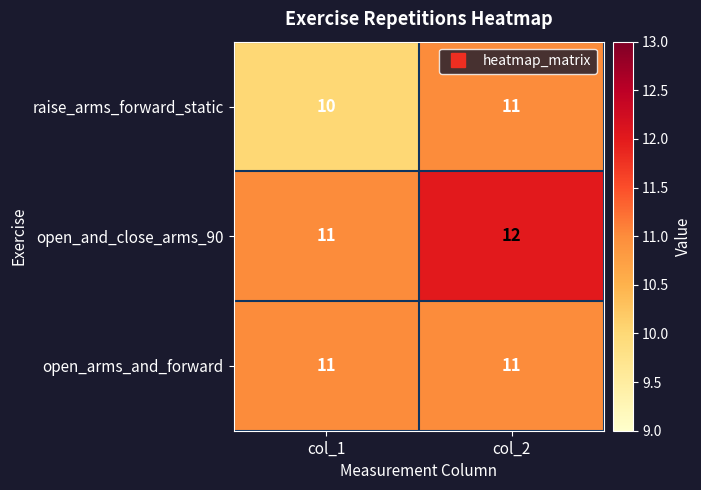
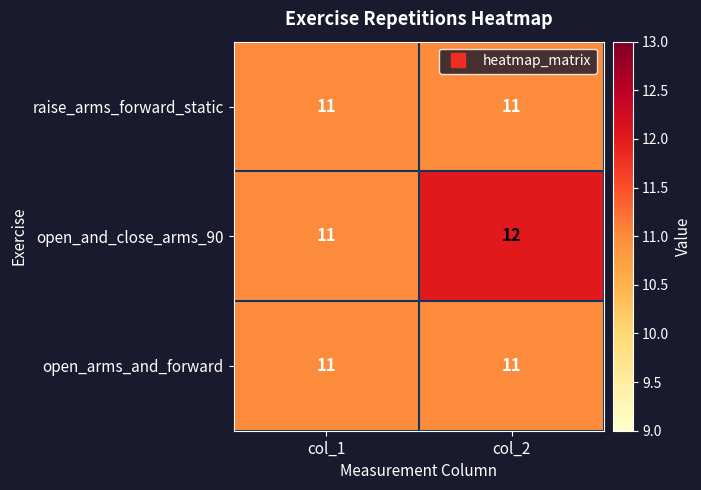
  {
    "raise_arms_forward_static": {
-     "col_1": 10,
+     "col_1": 11,
      "col_2": 11
    },
    "open_and_close_arms_90": {
      "col_1": 11,
      "col_2": 12
    },
    "open_arms_and_forward": {
      "col_1": 11,
      "col_2": 11
    }
  }
